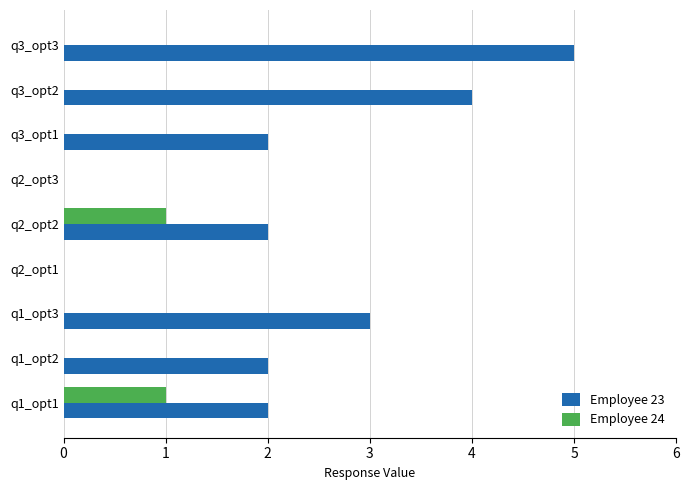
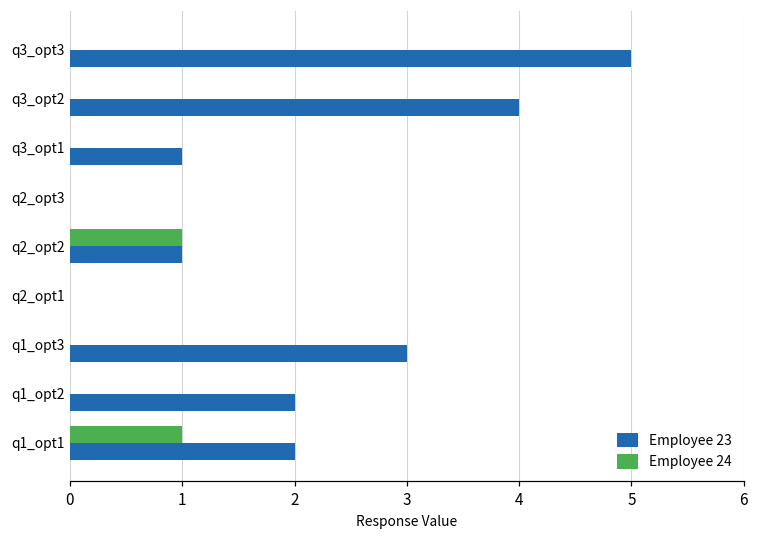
  {
    "Employee 23": {
      "q3_opt3": 5,
      "q3_opt2": 4,
-     "q3_opt1": 2,
+     "q3_opt1": 1,
      "q2_opt3": 0,
-     "q2_opt2": 2,
+     "q2_opt2": 1,
      "q2_opt1": 0,
      "q1_opt3": 3,
      "q1_opt2": 2,
      "q1_opt1": 2
    },
    "Employee 24": {
      "q3_opt3": 0,
      "q3_opt2": 0,
      "q3_opt1": 0,
      "q2_opt3": 0,
      "q2_opt2": 1,
      "q2_opt1": 0,
      "q1_opt3": 0,
      "q1_opt2": 0,
      "q1_opt1": 1
    }
  }
